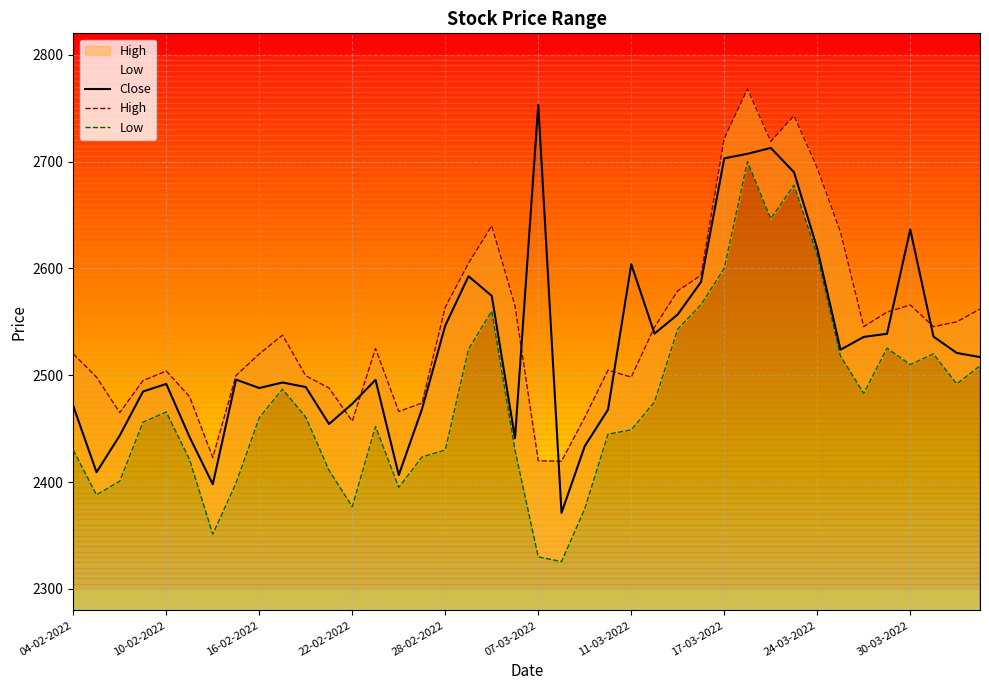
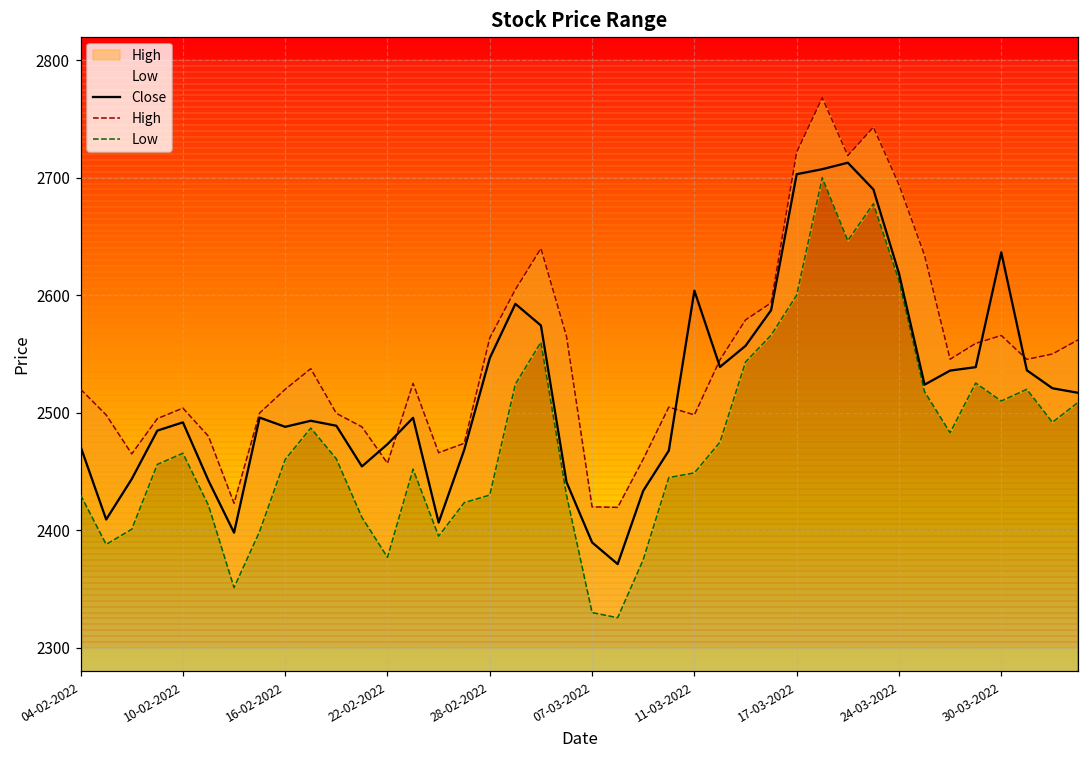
  {
    "Close": {
      "04-02-2022": 2471,
      "10-02-2022": 2492,
      "16-02-2022": 2488,
      "22-02-2022": 2473,
      "28-02-2022": 2547,
-     "07-03-2022": 2753,
+     "07-03-2022": 2390,
      "11-03-2022": 2604,
      "17-03-2022": 2703,
      "24-03-2022": 2619,
      "30-03-2022": 2636
    }
  }
